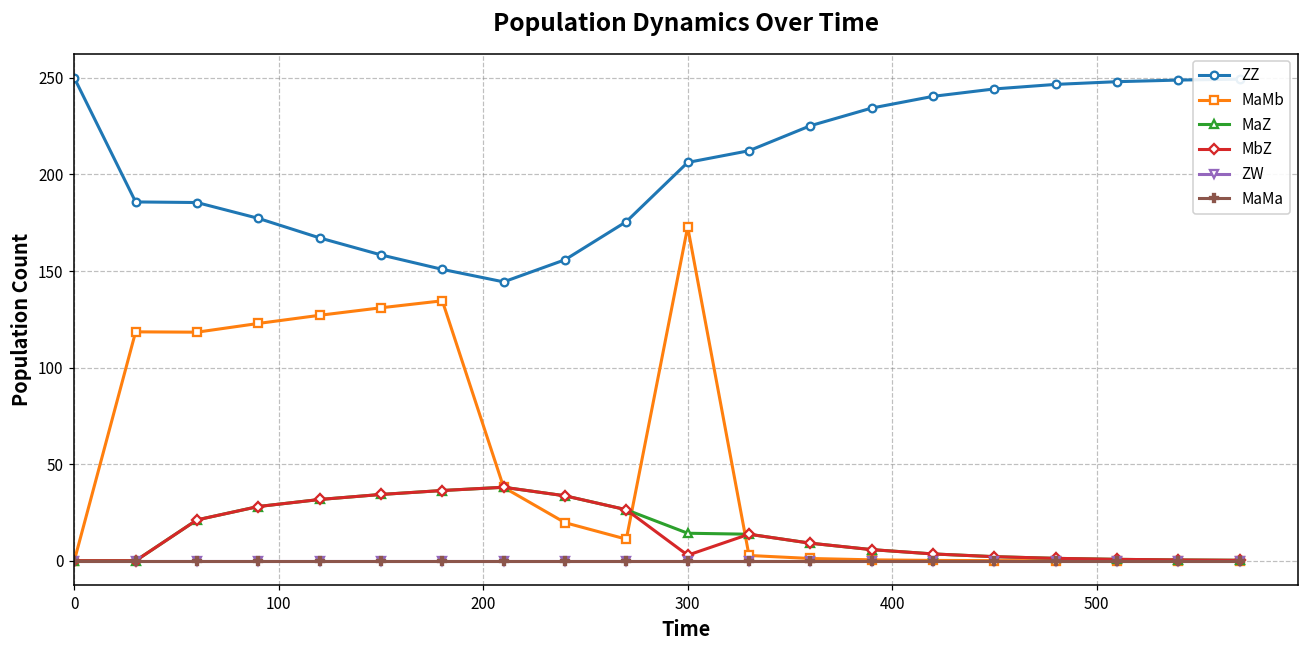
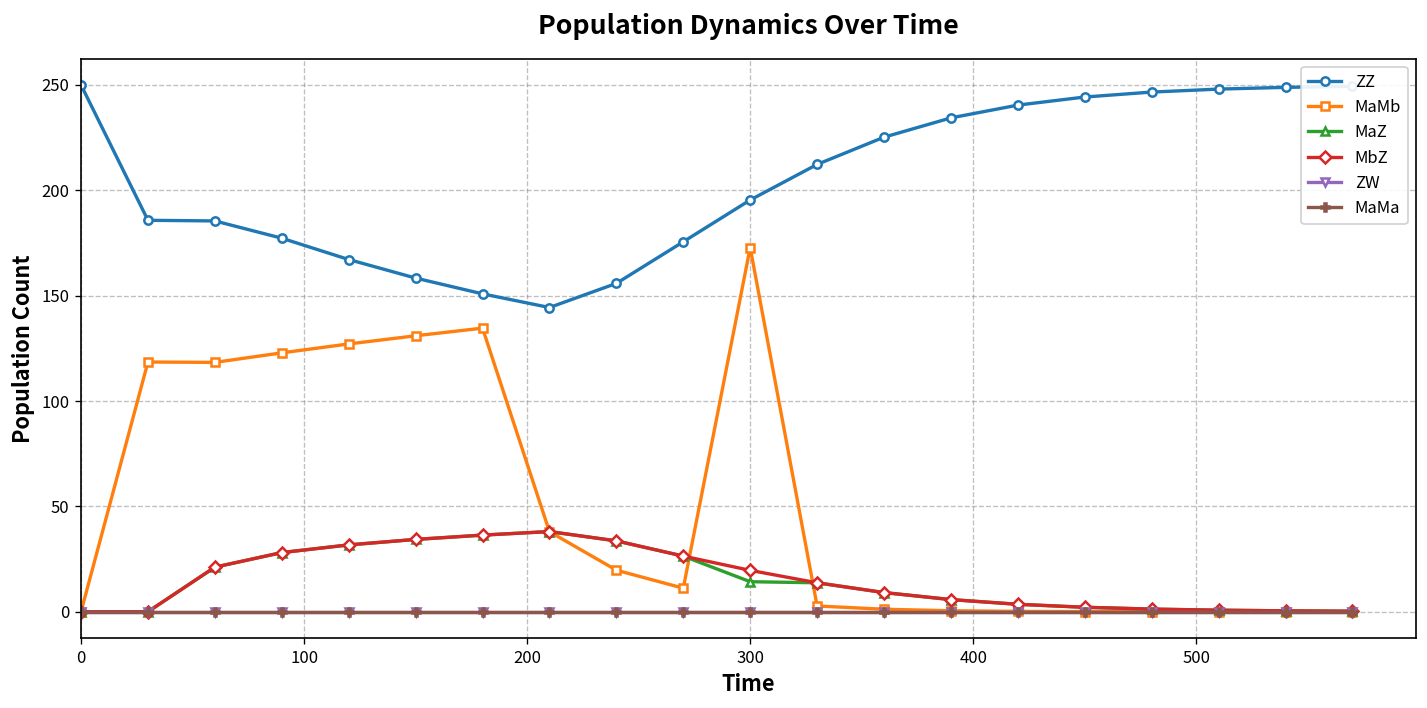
  {
    "ZZ": {
      "0": 250,
-     "300": 206
+     "300": 195
    },
    "MaMb": {
      "300": 173
    },
    "MaZ": {
      "300": 14
    },
    "MbZ": {
-     "300": 3
+     "300": 20
    },
    "MaMa": {
      "300": 0
    }
  }
